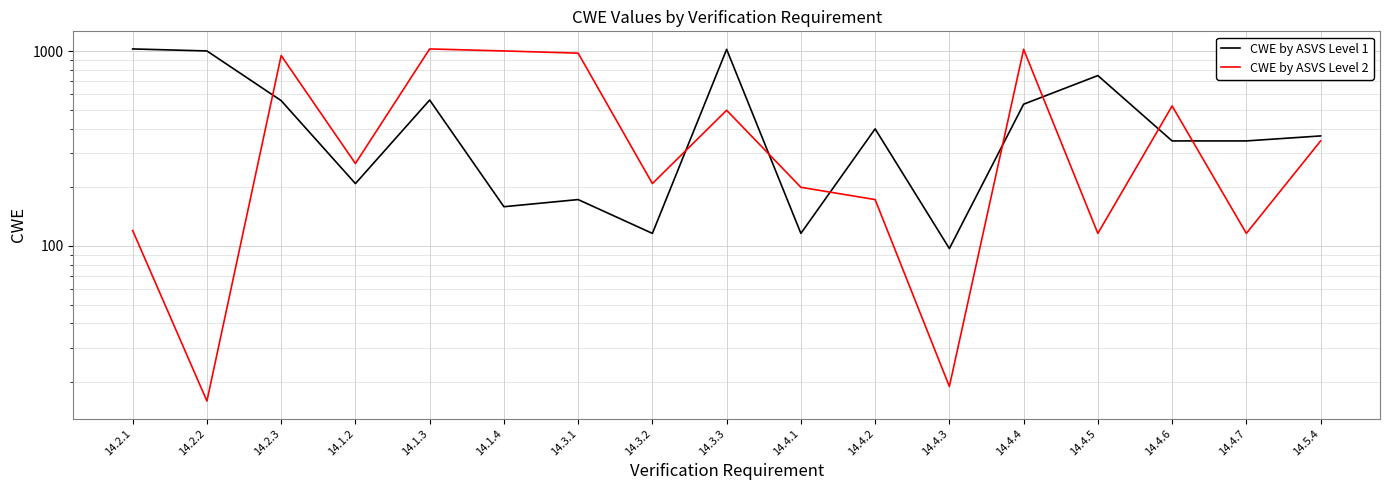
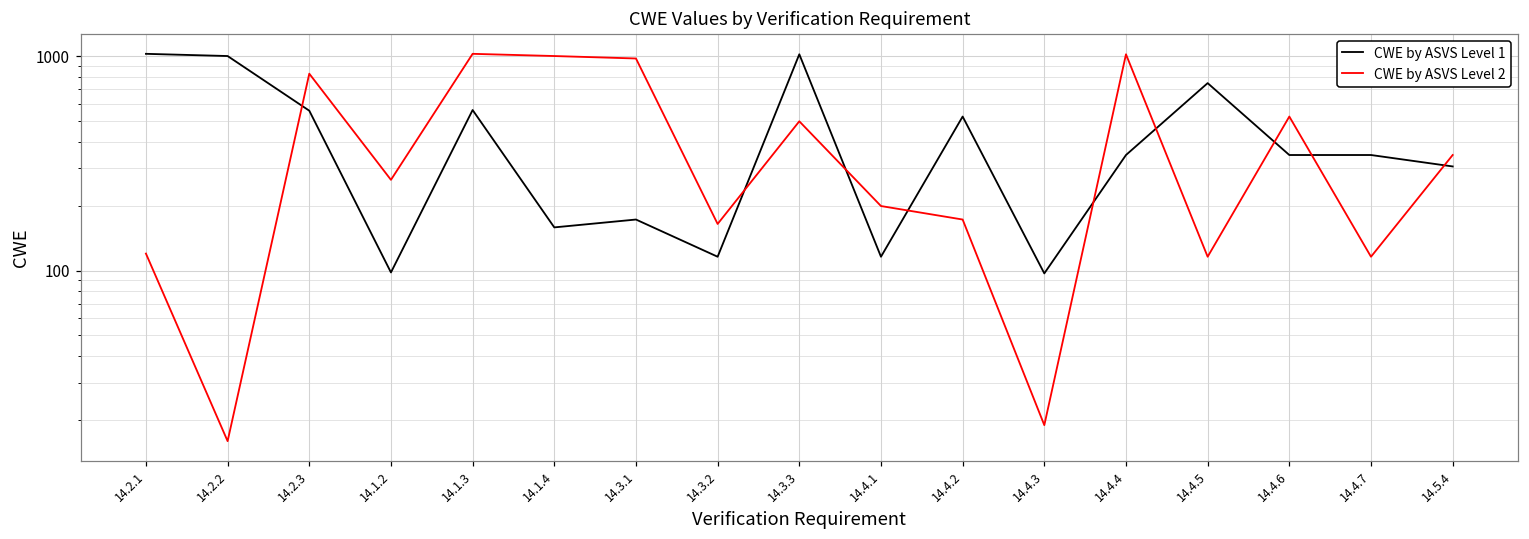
  {
    "CWE by ASVS Level 1": {
      "14.2.1": 1000,
      "14.2.2": 1000,
      "14.2.3": 560,
-     "14.1.2": 210,
+     "14.1.2": 100,
      "14.1.3": 560,
      "14.1.4": 160,
      "14.3.1": 170,
      "14.3.2": 120,
      "14.3.3": 1000,
      "14.4.1": 120,
-     "14.4.2": 400,
+     "14.4.2": 520,
      "14.4.3": 100,
-     "14.4.4": 530,
+     "14.4.4": 350,
      "14.4.5": 750,
      "14.4.6": 350,
      "14.4.7": 350,
-     "14.5.4": 370
+     "14.5.4": 310
    },
    "CWE by ASVS Level 2": {
      "14.2.1": 120,
      "14.2.2": 16,
-     "14.2.3": 900,
+     "14.2.3": 830,
      "14.1.2": 270,
      "14.1.3": 1000,
      "14.1.4": 1000,
      "14.3.1": 1000,
-     "14.3.2": 210,
+     "14.3.2": 170,
      "14.3.3": 500,
      "14.4.1": 200,
      "14.4.2": 170,
      "14.4.3": 19,
      "14.4.4": 1000,
      "14.4.5": 120,
      "14.4.6": 520,
      "14.4.7": 120,
      "14.5.4": 350
    }
  }
